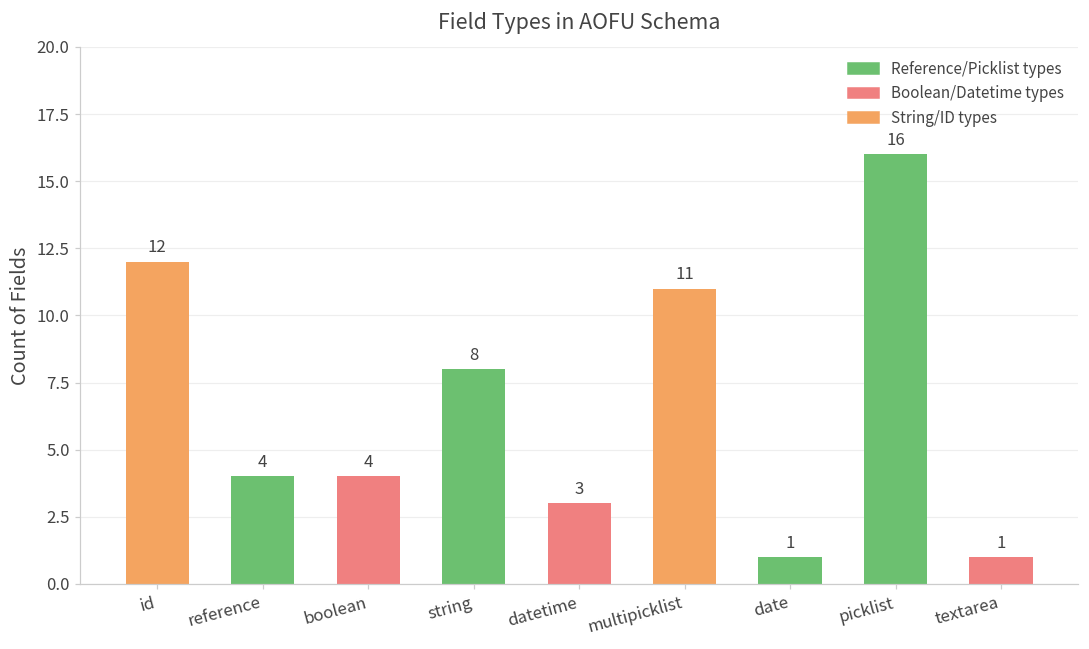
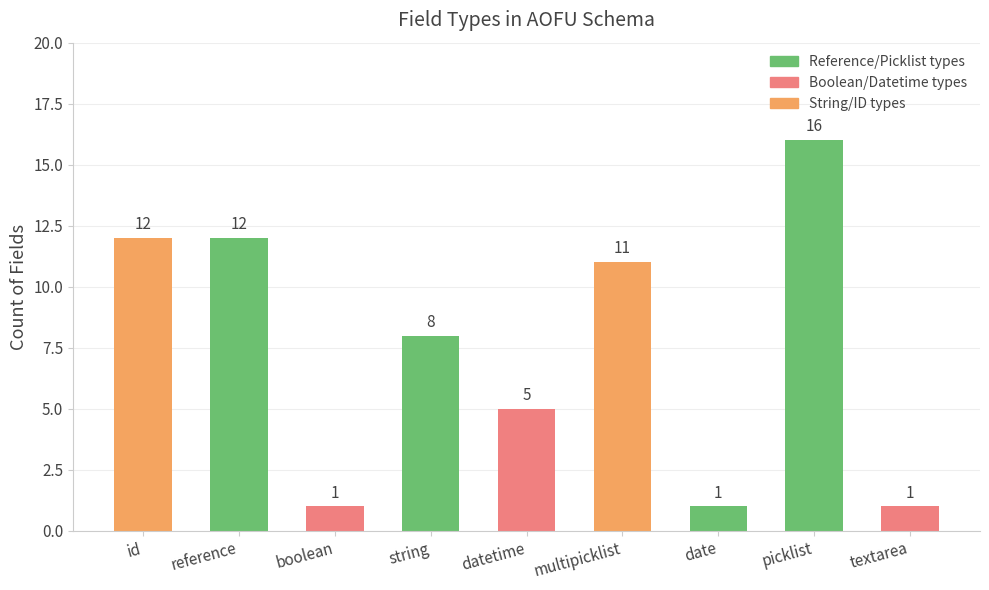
  {
    "id": 12,
-   "reference": 4,
-   "boolean": 4,
+   "reference": 12,
+   "boolean": 1,
    "string": 8,
-   "datetime": 3,
+   "datetime": 5,
    "multipicklist": 11,
    "date": 1,
    "picklist": 16,
    "textarea": 1
  }
